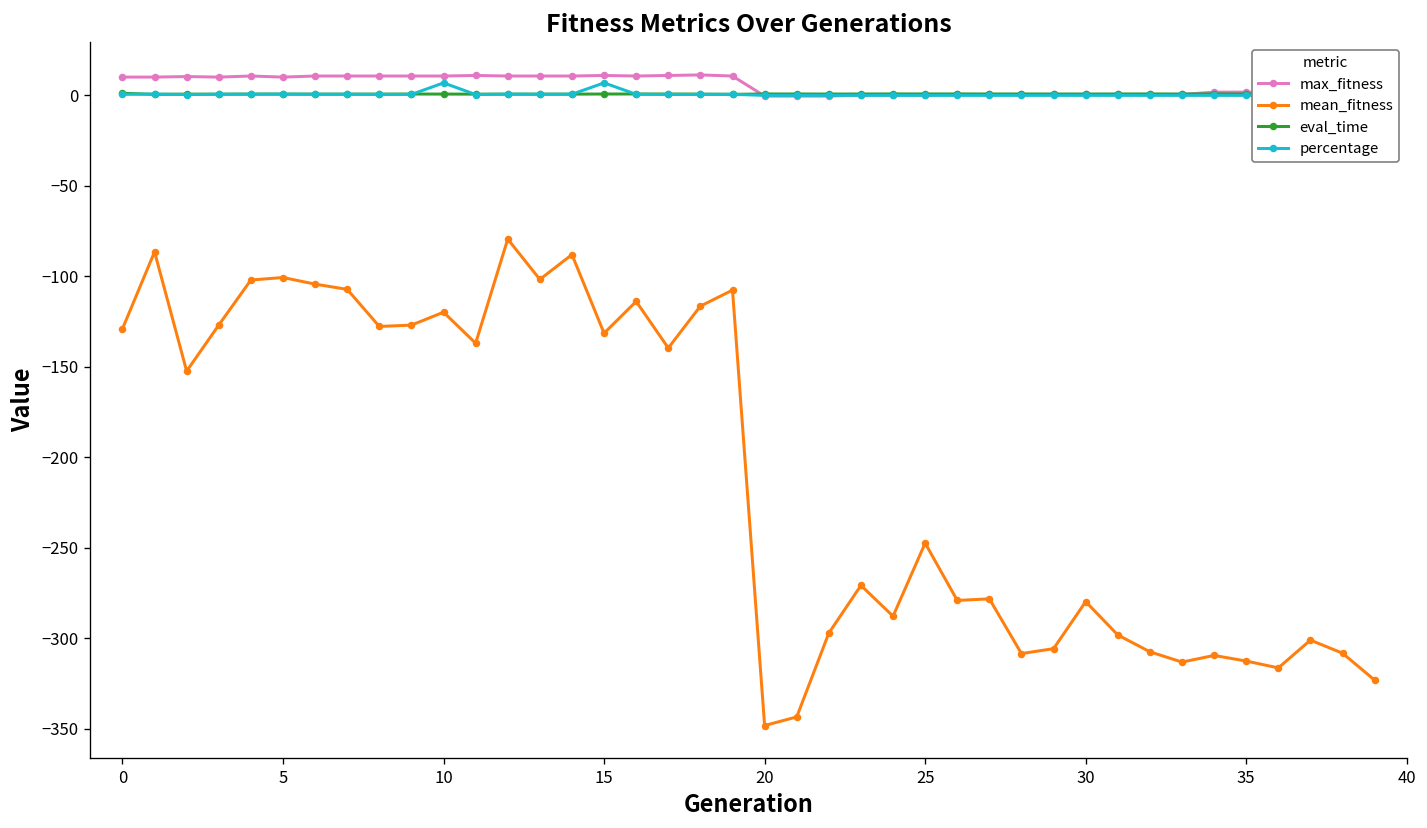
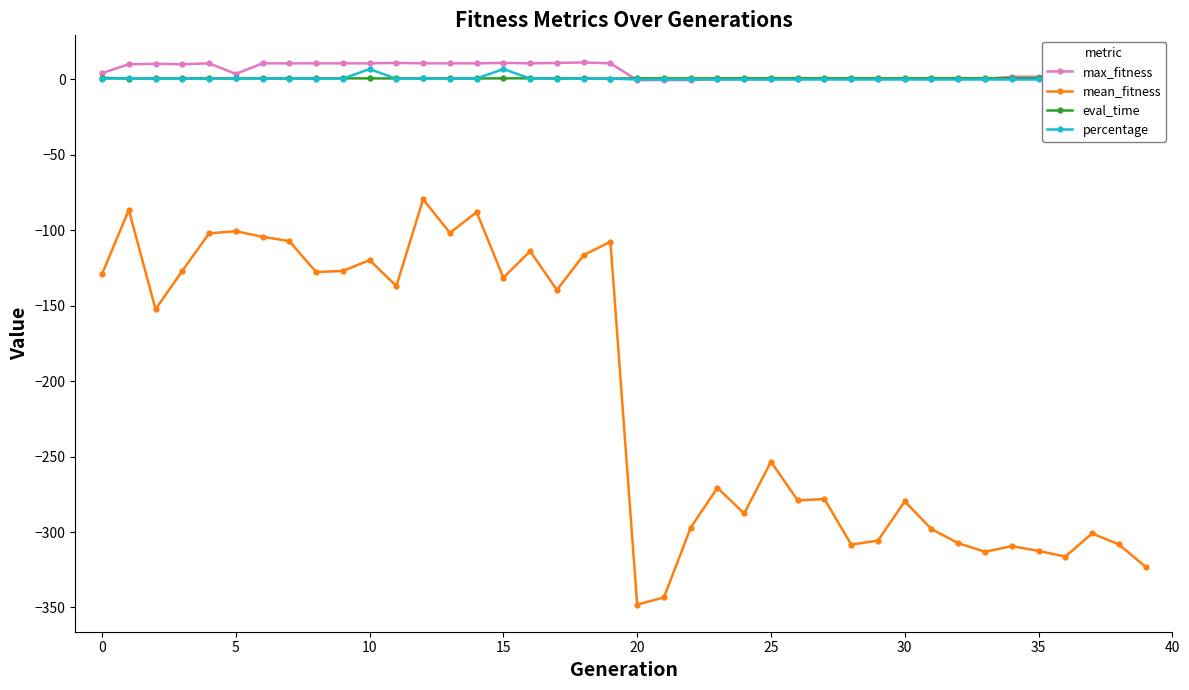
  {
    "max_fitness": {
-     "0": 10,
-     "5": 10,
+     "0": 4,
+     "5": 4,
      "10": 11,
      "15": 11
    },
    "mean_fitness": {
      "0": -129,
      "5": -101,
      "10": -120,
      "15": -131,
      "20": -348,
-     "25": -247,
+     "25": -253,
      "30": -280,
      "35": -312
    },
    "eval_time": {
      "10": 1,
      "15": 1
    },
    "percentage": {
      "10": 7,
      "15": 7
    }
  }
